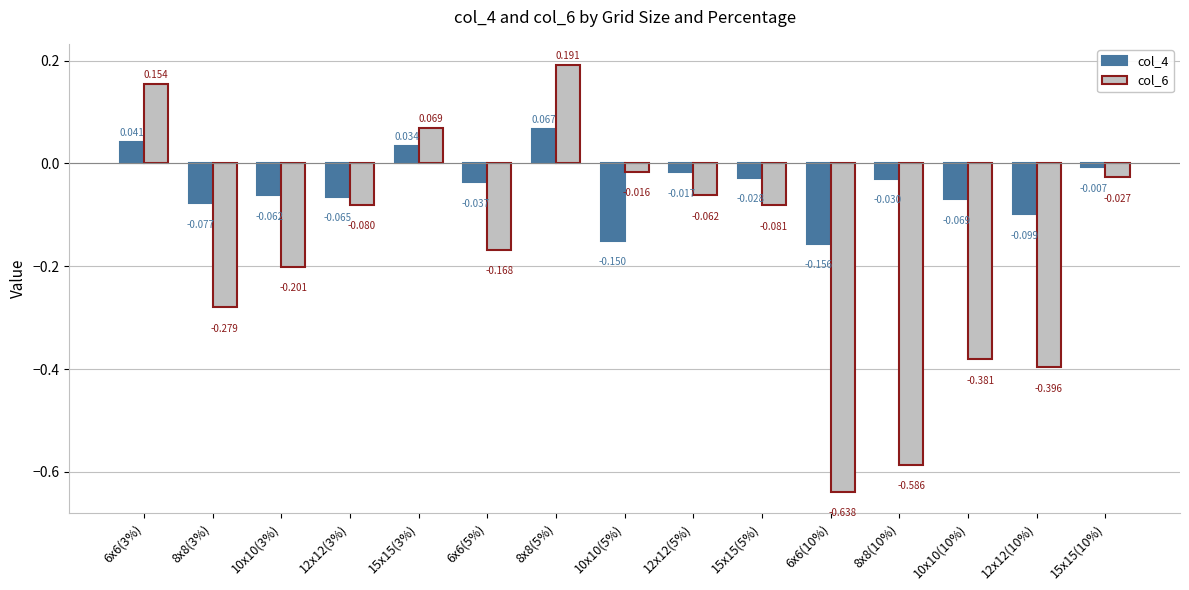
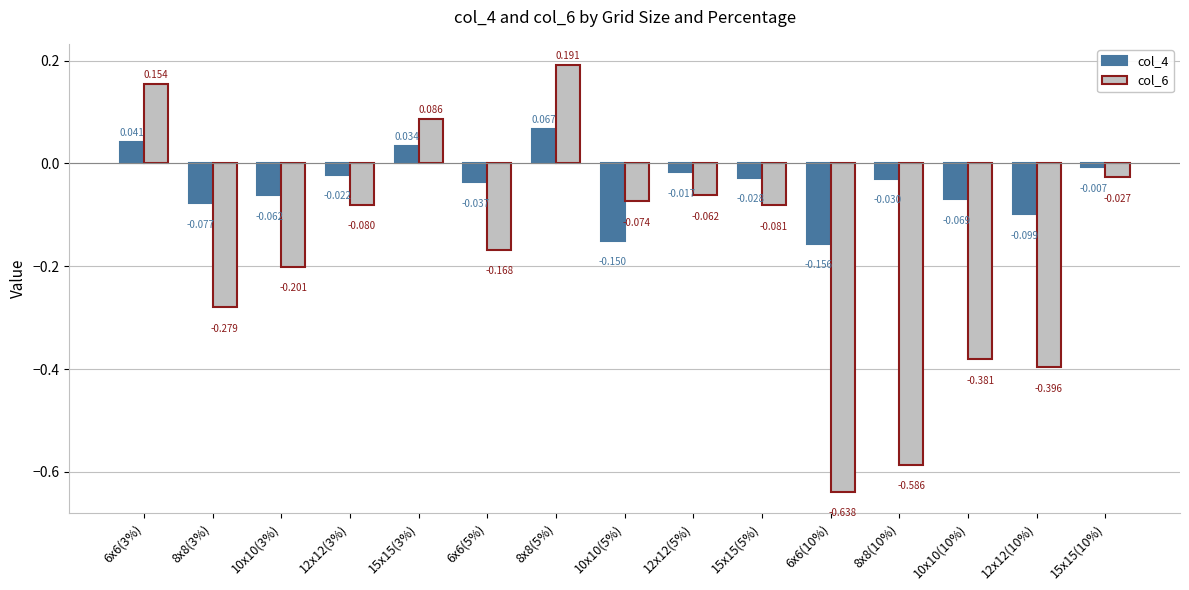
  {
    "col_4": {
      "6x6(3%)": 0.041,
      "8x8(3%)": -0.077,
      "10x10(3%)": -0.062,
-     "12x12(3%)": -0.065,
+     "12x12(3%)": -0.022,
      "15x15(3%)": 0.034,
      "6x6(5%)": -0.037,
      "8x8(5%)": 0.067,
      "10x10(5%)": -0.150,
      "12x12(5%)": -0.017,
      "15x15(5%)": -0.028,
      "6x6(10%)": -0.156,
      "8x8(10%)": -0.030,
      "10x10(10%)": -0.069,
      "12x12(10%)": -0.099,
      "15x15(10%)": -0.007
    },
    "col_6": {
      "6x6(3%)": 0.154,
      "8x8(3%)": -0.279,
      "10x10(3%)": -0.201,
      "12x12(3%)": -0.080,
-     "15x15(3%)": 0.069,
+     "15x15(3%)": 0.086,
      "6x6(5%)": -0.168,
      "8x8(5%)": 0.191,
-     "10x10(5%)": -0.016,
+     "10x10(5%)": -0.074,
      "12x12(5%)": -0.062,
      "15x15(5%)": -0.081,
      "6x6(10%)": -0.638,
      "8x8(10%)": -0.586,
      "10x10(10%)": -0.381,
      "12x12(10%)": -0.396,
      "15x15(10%)": -0.027
    }
  }
